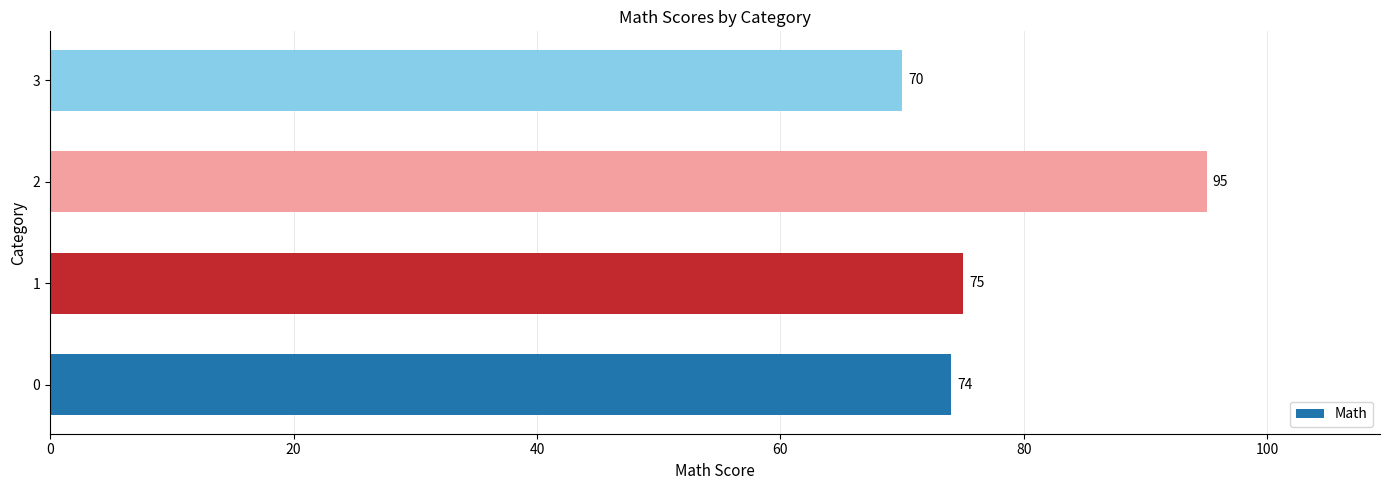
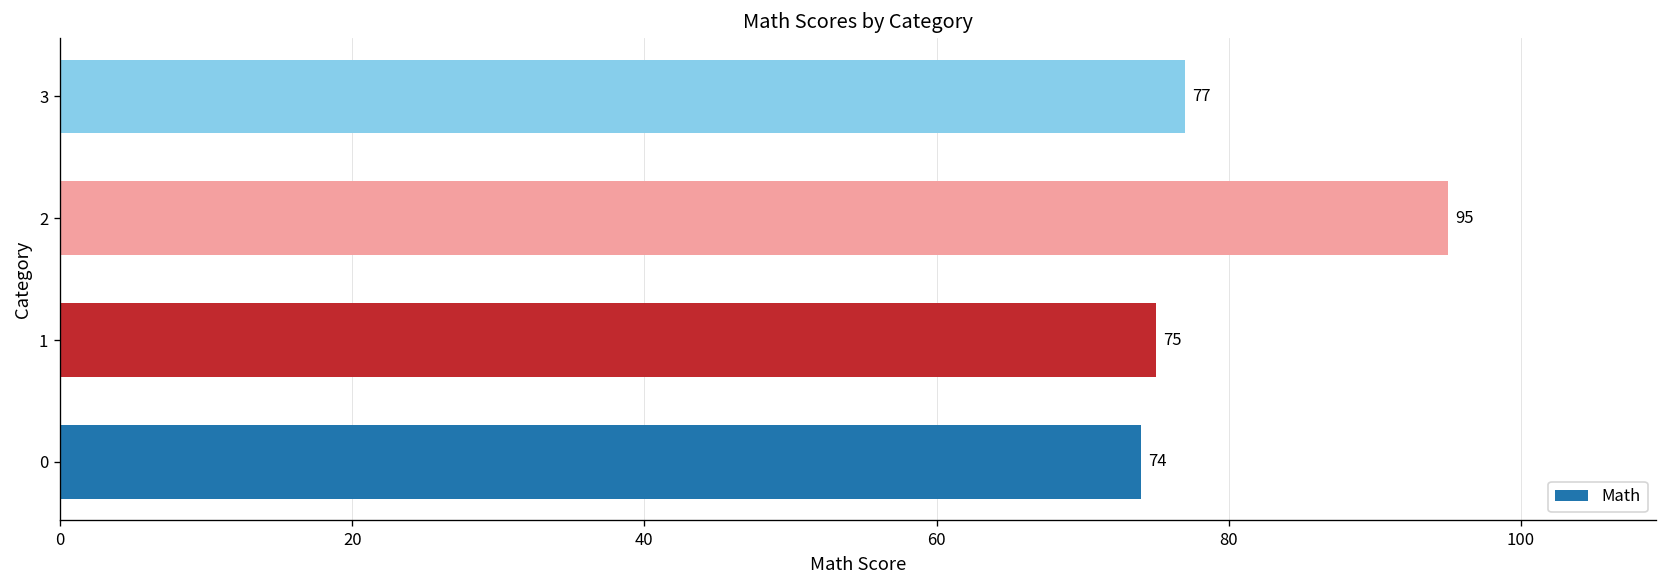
  {
-   "3": 70,
+   "3": 77,
    "2": 95,
    "1": 75,
    "0": 74
  }
